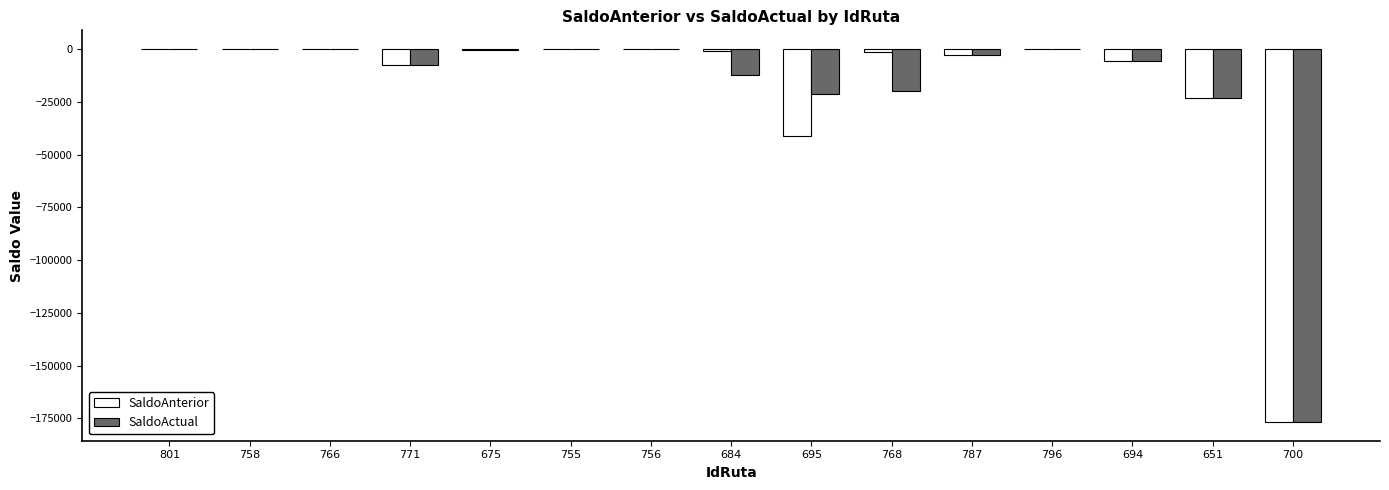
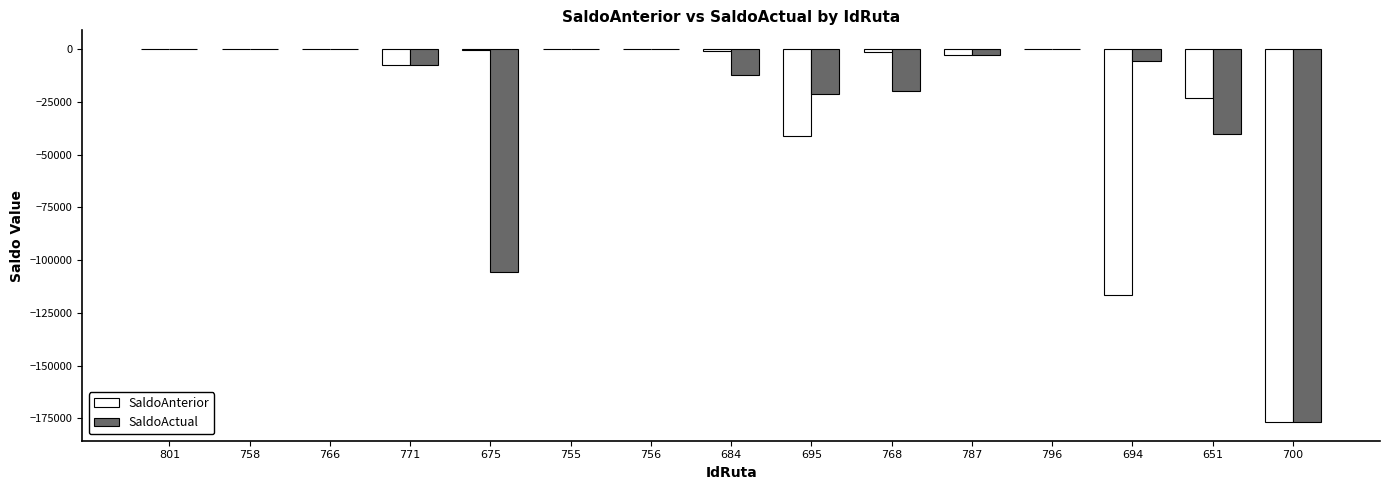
  {
    "SaldoAnterior": {
      "771": -8000,
      "695": -41000,
      "768": -2000,
      "787": -3000,
      "796": 0,
-     "694": -6000,
+     "694": -117000,
      "651": -23000,
      "700": -177000
    },
    "SaldoActual": {
      "771": -8000,
-     "675": 0,
+     "675": -106000,
      "684": -12000,
      "695": -21000,
      "768": -20000,
      "787": -3000,
      "796": 0,
      "694": -6000,
-     "651": -23000,
+     "651": -40000,
      "700": -177000
    }
  }
